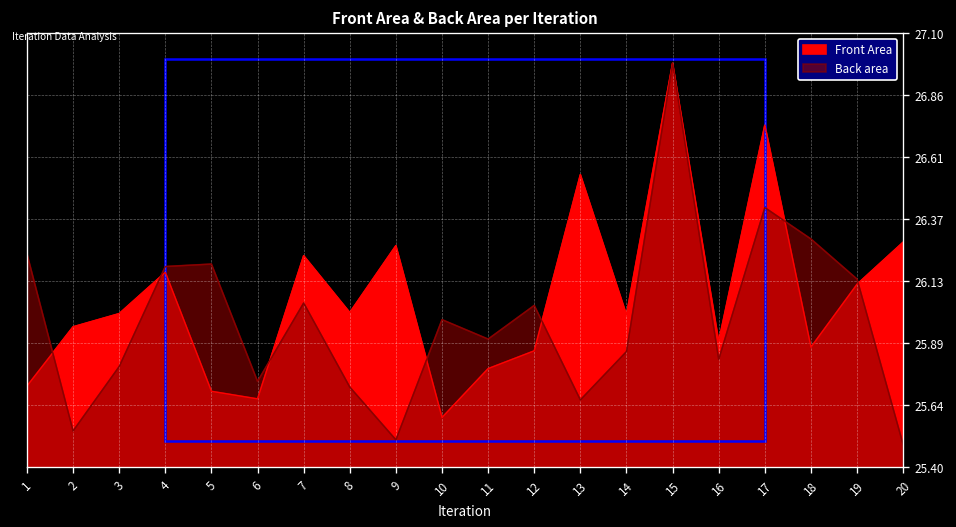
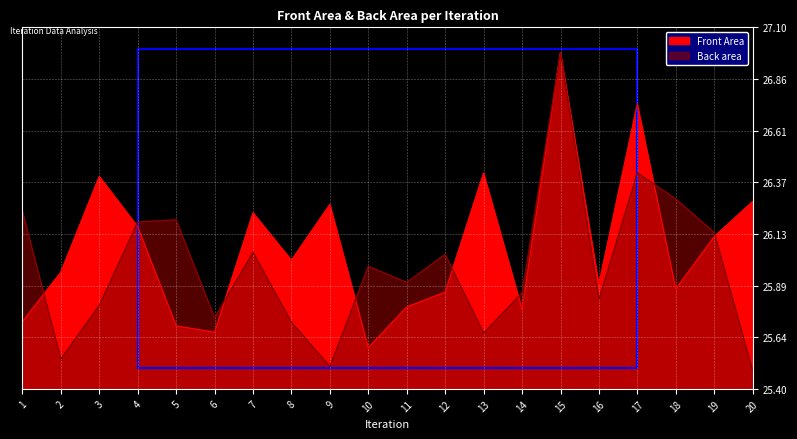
  {
    "Front Area": {
      "1": 25.72,
      "2": 25.95,
-     "3": 26.00,
+     "3": 26.40,
      "4": 26.16,
      "5": 25.70,
      "6": 25.67,
      "7": 26.23,
      "8": 26.00,
      "9": 26.27,
      "10": 25.59,
      "11": 25.78,
      "12": 25.85,
-     "13": 26.54,
-     "14": 26.00,
+     "13": 26.41,
+     "14": 25.77,
      "16": 25.89,
      "17": 26.74,
      "18": 25.87,
      "19": 26.12,
      "20": 26.28
    },
    "Back area": {
      "1": 26.23,
      "2": 25.54,
      "3": 25.79,
      "4": 26.19,
      "5": 26.19,
      "6": 25.73,
      "7": 26.04,
      "8": 25.71,
      "9": 25.51,
      "10": 25.98,
      "11": 25.90,
      "12": 26.03,
      "13": 25.66,
      "14": 25.85,
      "16": 25.82,
      "17": 26.42,
      "18": 26.29,
      "19": 26.14,
      "20": 25.49
    }
  }
